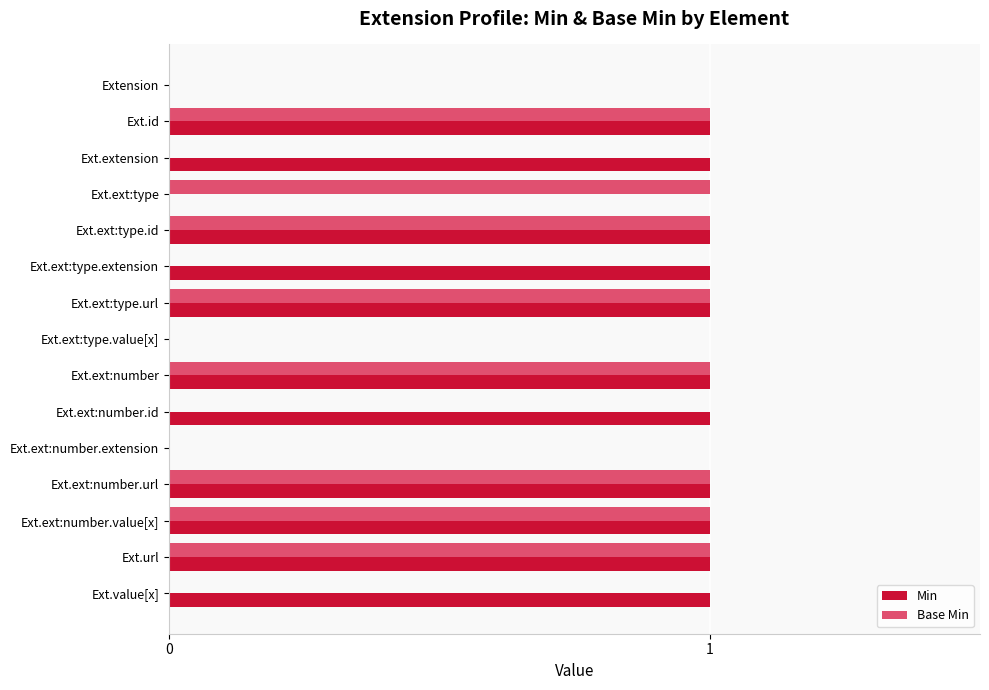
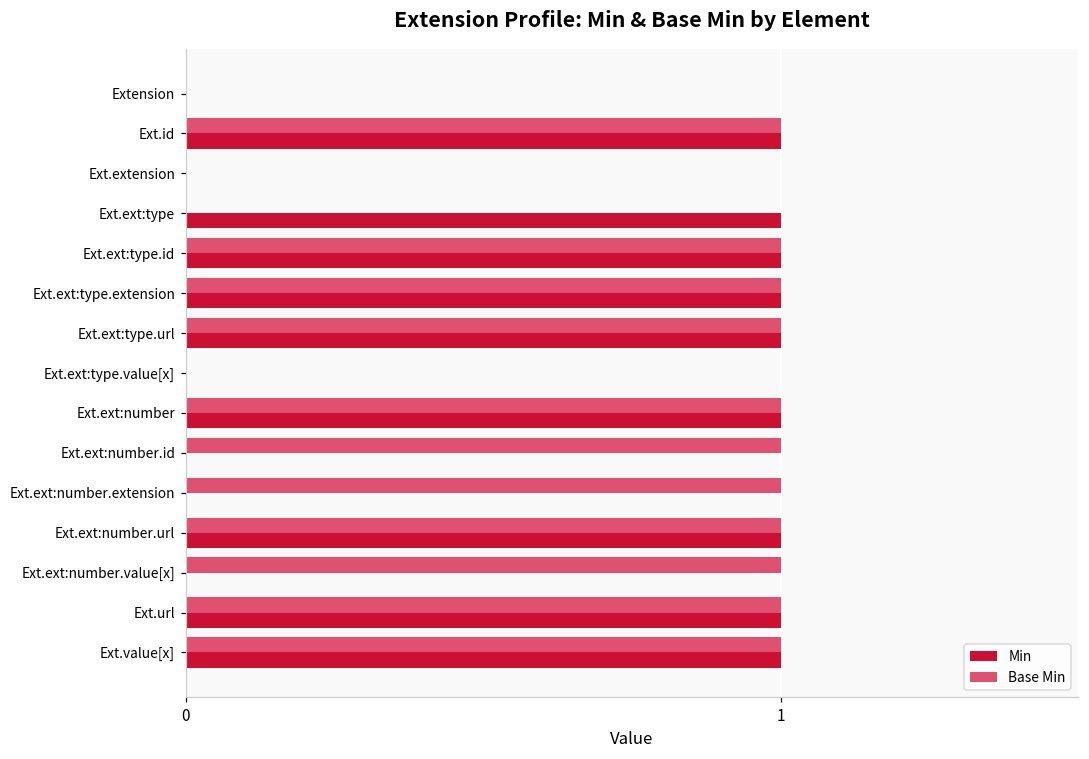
  {
    "Min": {
      "Extension": 0,
      "Ext.id": 1,
-     "Ext.extension": 1,
-     "Ext.ext:type": 0,
+     "Ext.extension": 0,
+     "Ext.ext:type": 1,
      "Ext.ext:type.id": 1,
      "Ext.ext:type.extension": 1,
      "Ext.ext:type.url": 1,
      "Ext.ext:type.value[x]": 0,
      "Ext.ext:number": 1,
-     "Ext.ext:number.id": 1,
+     "Ext.ext:number.id": 0,
      "Ext.ext:number.extension": 0,
      "Ext.ext:number.url": 1,
-     "Ext.ext:number.value[x]": 1,
+     "Ext.ext:number.value[x]": 0,
      "Ext.url": 1,
      "Ext.value[x]": 1
    },
    "Base Min": {
      "Extension": 0,
      "Ext.id": 1,
      "Ext.extension": 0,
-     "Ext.ext:type": 1,
+     "Ext.ext:type": 0,
      "Ext.ext:type.id": 1,
-     "Ext.ext:type.extension": 0,
+     "Ext.ext:type.extension": 1,
      "Ext.ext:type.url": 1,
      "Ext.ext:type.value[x]": 0,
      "Ext.ext:number": 1,
-     "Ext.ext:number.id": 0,
-     "Ext.ext:number.extension": 0,
+     "Ext.ext:number.id": 1,
+     "Ext.ext:number.extension": 1,
      "Ext.ext:number.url": 1,
      "Ext.ext:number.value[x]": 1,
      "Ext.url": 1,
-     "Ext.value[x]": 0
+     "Ext.value[x]": 1
    }
  }
